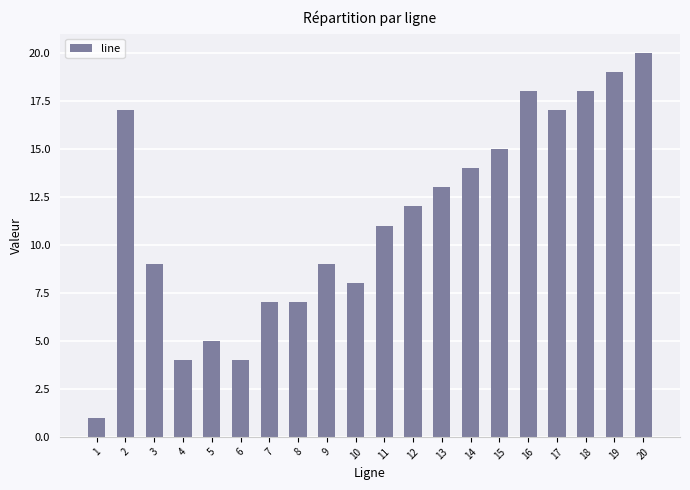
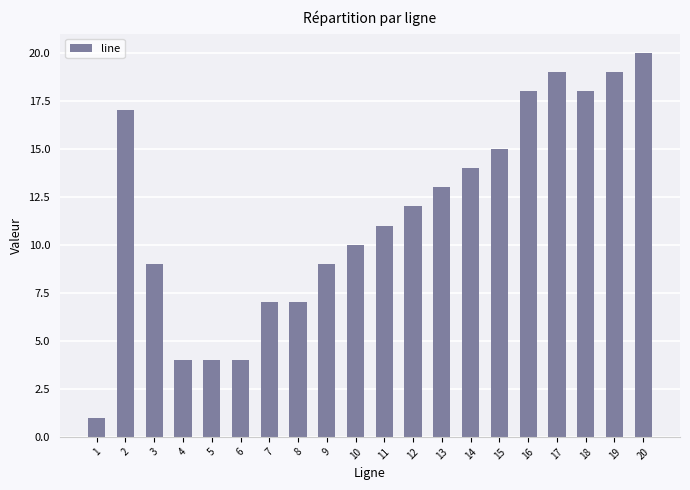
  {
    "1": 1,
    "2": 17,
    "3": 9,
    "4": 4,
-   "5": 5,
+   "5": 4,
    "6": 4,
    "7": 7,
    "8": 7,
    "9": 9,
-   "10": 8,
+   "10": 10,
    "11": 11,
    "12": 12,
    "13": 13,
    "14": 14,
    "15": 15,
    "16": 18,
-   "17": 17,
+   "17": 19,
    "18": 18,
    "19": 19,
    "20": 20
  }
